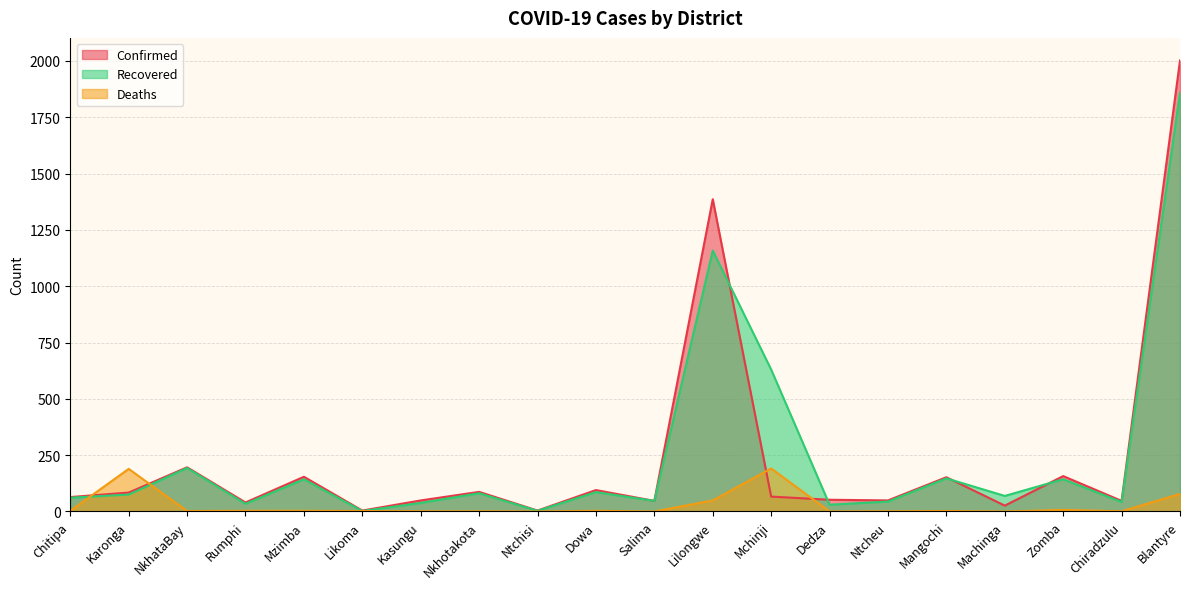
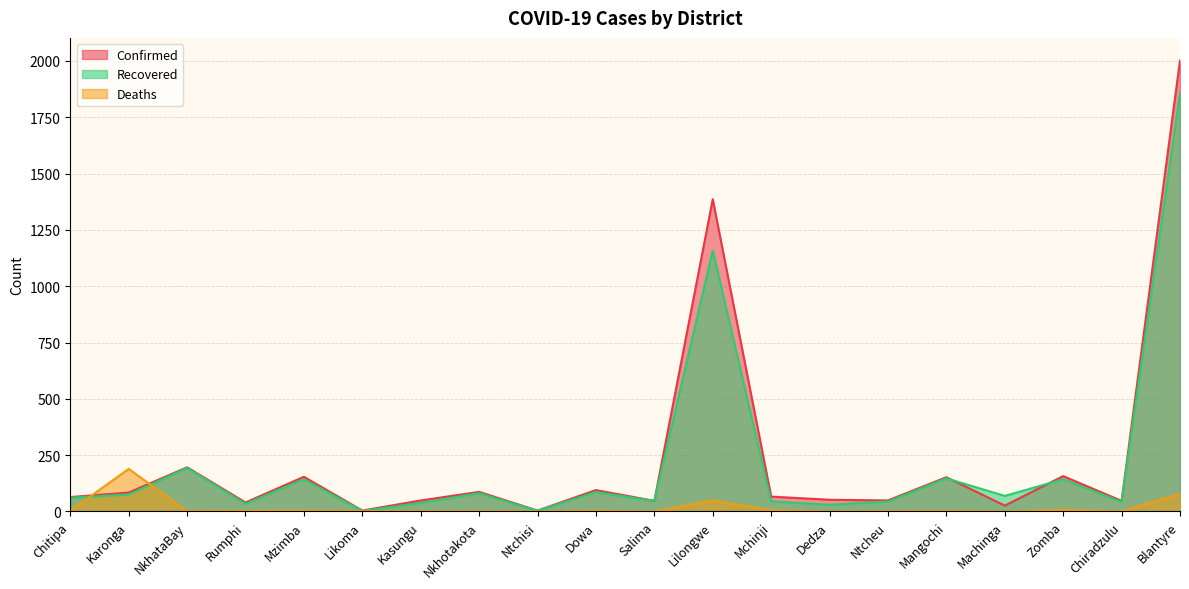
  {
    "Confirmed": {
      "Lilongwe": 1390,
      "Mchinji": 70,
      "Dedza": 50,
      "Machinga": 30,
      "Zomba": 160,
      "Blantyre": 2000
    },
    "Recovered": {
      "Lilongwe": 1160,
-     "Mchinji": 630,
+     "Mchinji": 50,
      "Dedza": 30,
      "Machinga": 70,
      "Zomba": 140,
      "Blantyre": 1860
    },
    "Deaths": {
      "Chitipa": 0,
      "Karonga": 190,
      "NkhataBay": 0,
      "Rumphi": 0,
      "Mzimba": 0,
      "Kasungu": 0,
      "Nkhotakota": 0,
      "Dowa": 0,
      "Salima": 0,
      "Lilongwe": 50,
-     "Mchinji": 190,
+     "Mchinji": 10,
      "Dedza": 0,
      "Ntcheu": 0,
      "Mangochi": 0,
      "Machinga": 0,
      "Zomba": 10,
      "Chiradzulu": 0,
      "Blantyre": 80
    }
  }
